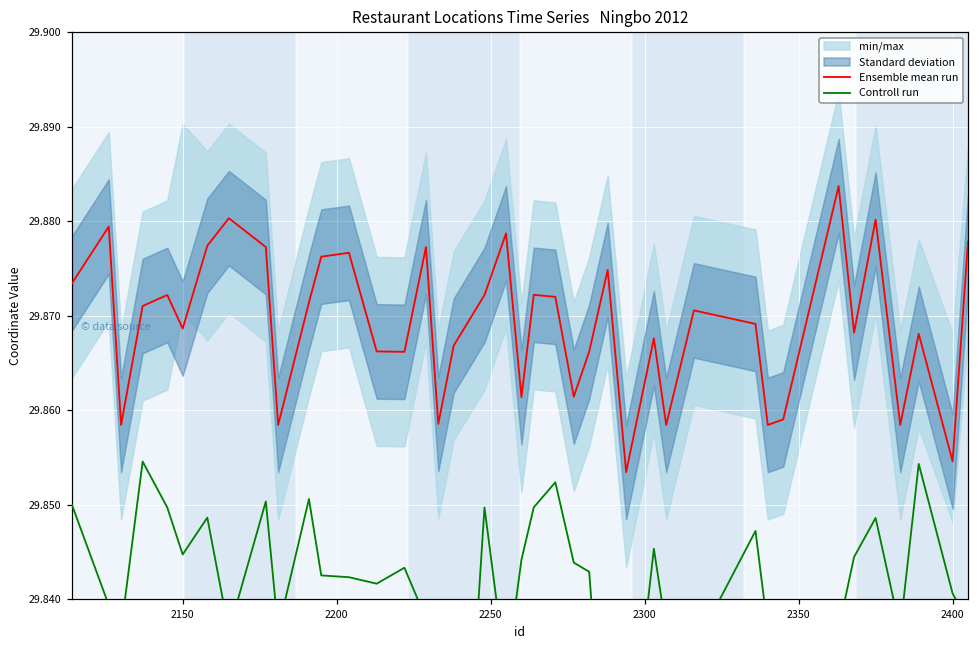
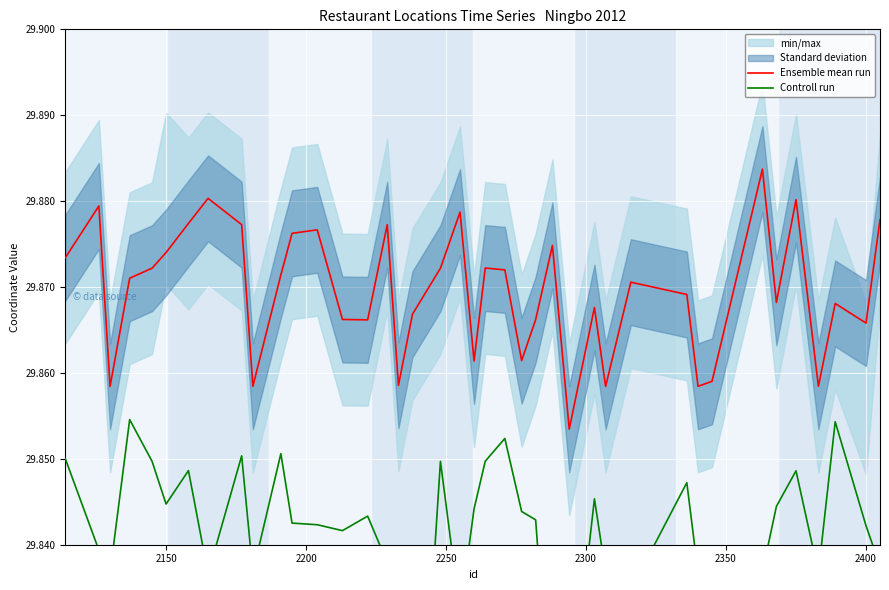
  {
    "Ensemble mean run": {
-     "2150": 29.869,
-     "2400": 29.855
+     "2150": 29.874,
+     "2400": 29.866
    },
    "Controll run": {
      "2150": 29.845,
-     "2400": 29.841
+     "2400": 29.842
    }
  }
